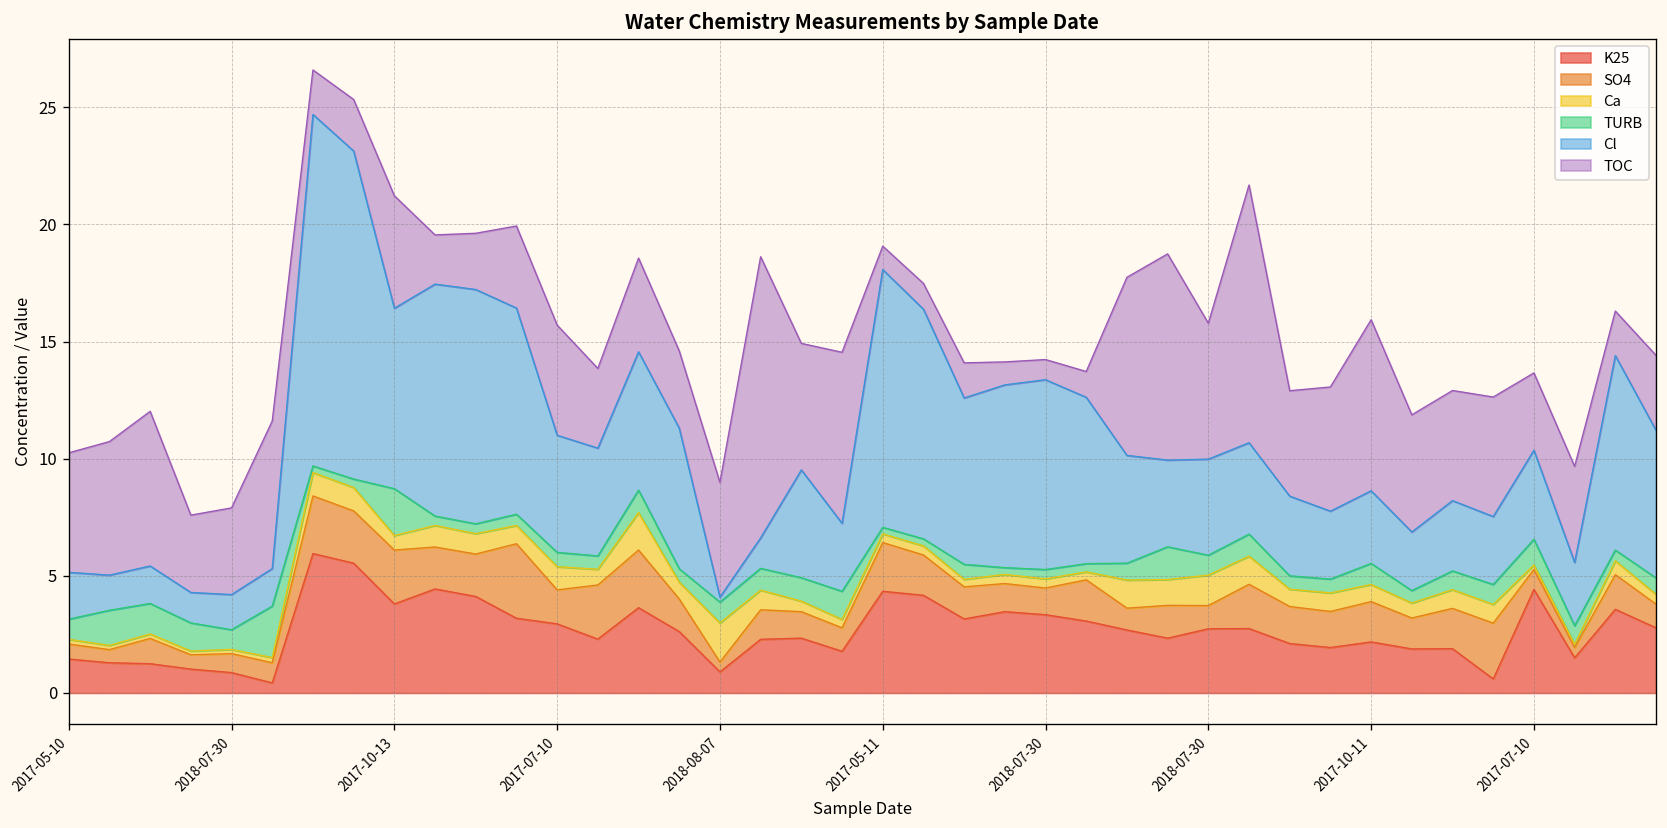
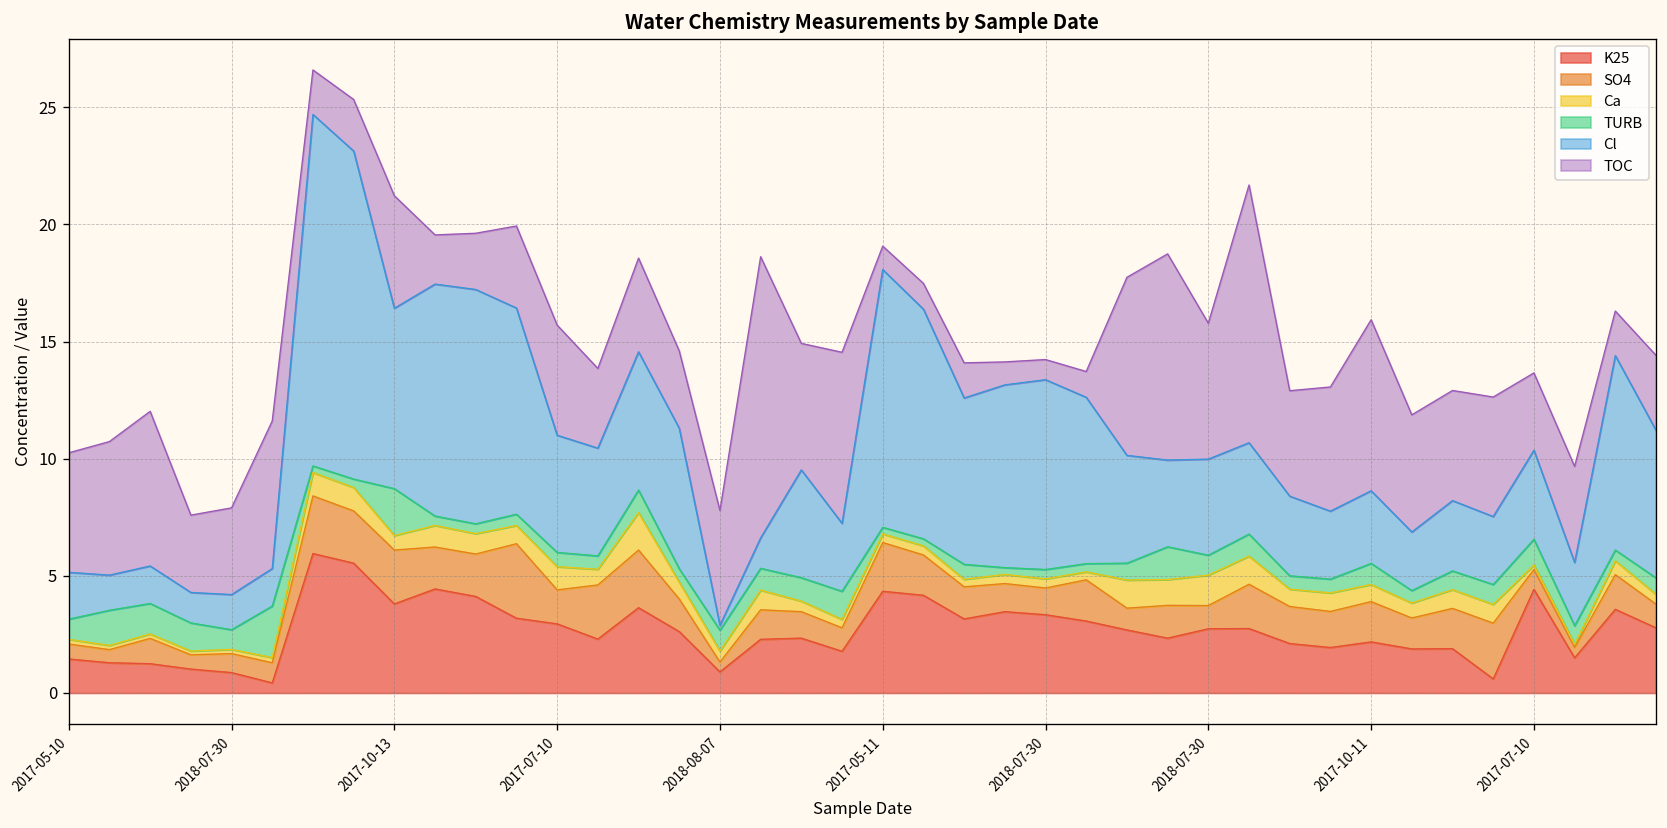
  {
    "Ca": {
-     "2018-08-07": 1.7
+     "2018-08-07": 0.5
    },
    "TURB": {
      "2018-08-07": 0.9
    },
    "Cl": {
      "2018-08-07": 0.2
    },
    "TOC": {
      "2018-08-07": 4.9
    }
  }
